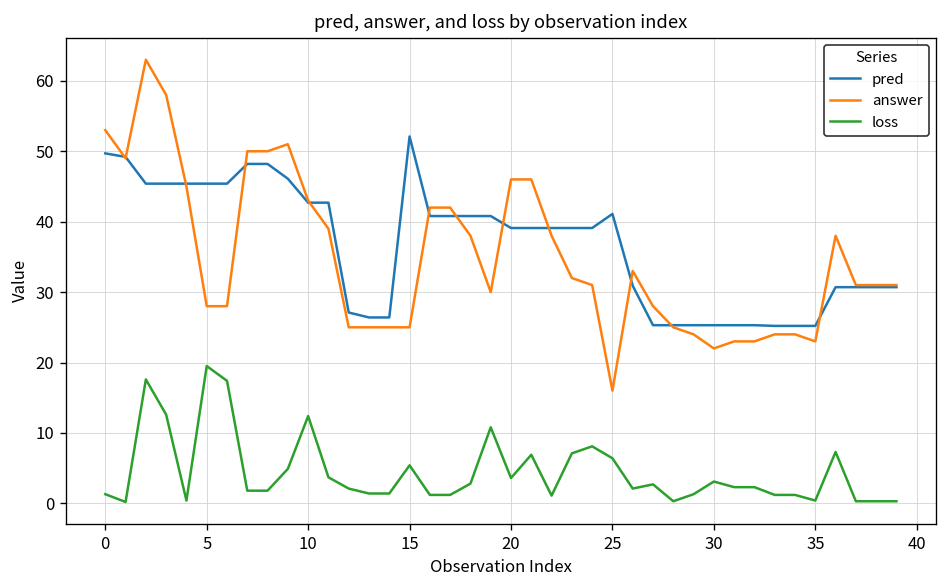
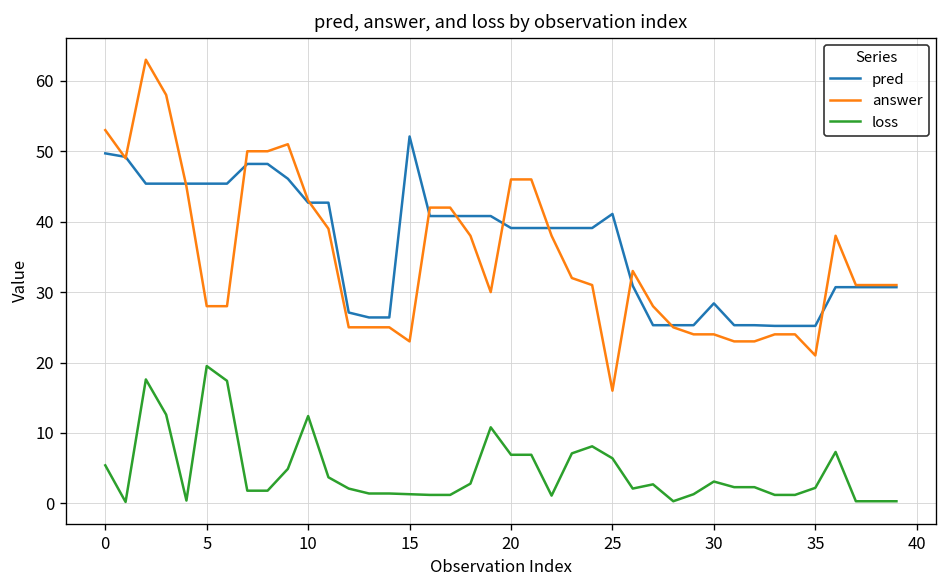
  {
    "pred": {
      "0": 50,
      "5": 45,
      "15": 52,
      "20": 39,
      "25": 41,
-     "30": 25,
+     "30": 28,
      "35": 25
    },
    "answer": {
      "0": 53,
      "5": 28,
-     "15": 25,
+     "15": 23,
      "20": 46,
      "25": 16,
-     "30": 22,
-     "35": 23
+     "30": 24,
+     "35": 21
    },
    "loss": {
-     "0": 1,
+     "0": 5,
      "5": 20,
      "10": 12,
-     "15": 5,
-     "20": 4,
+     "15": 1,
+     "20": 7,
      "25": 6,
      "30": 3,
-     "35": 0
+     "35": 2
    }
  }
